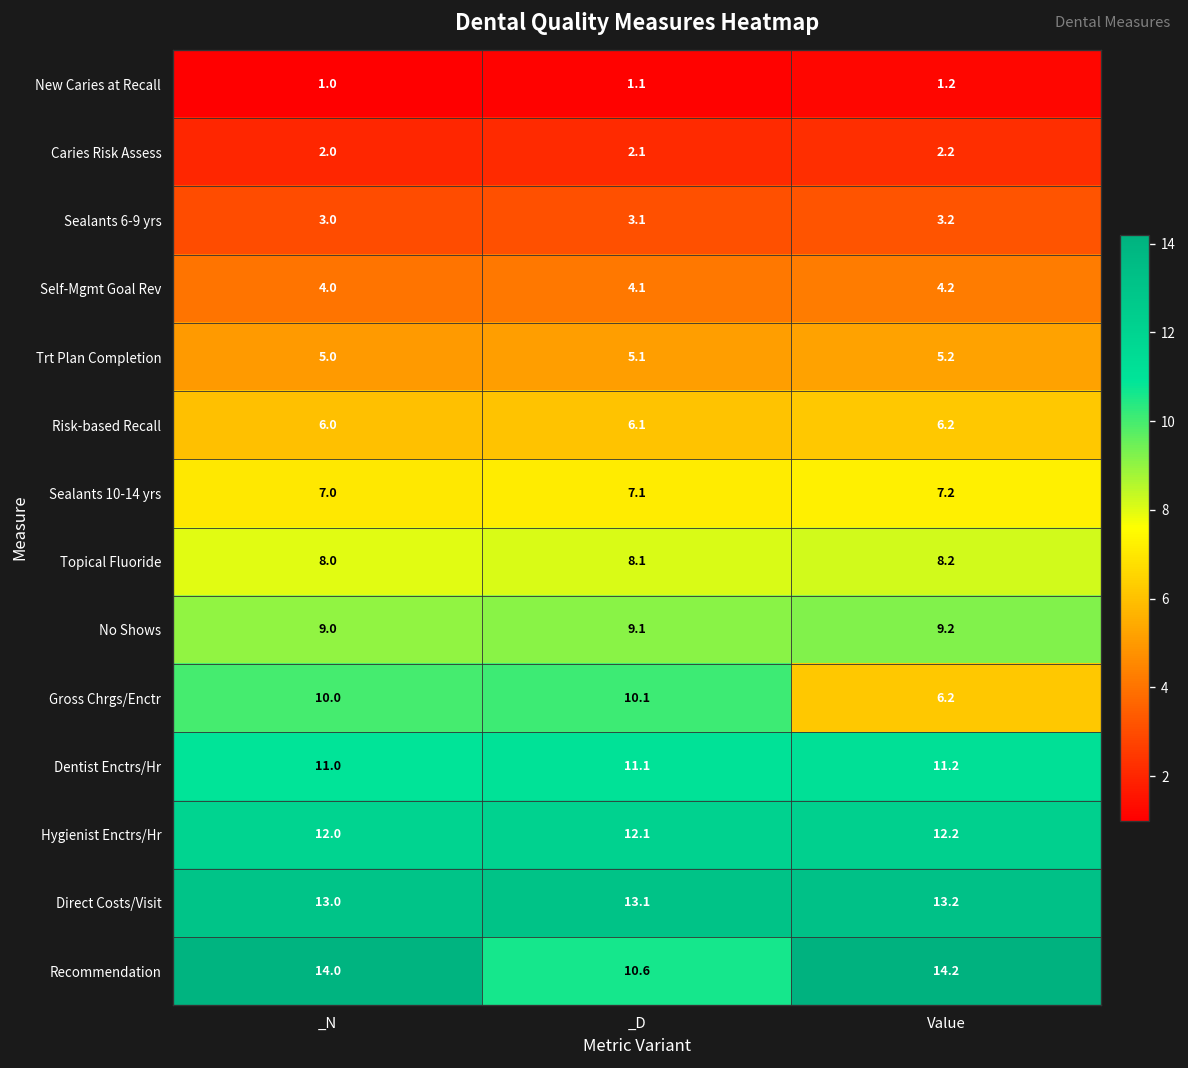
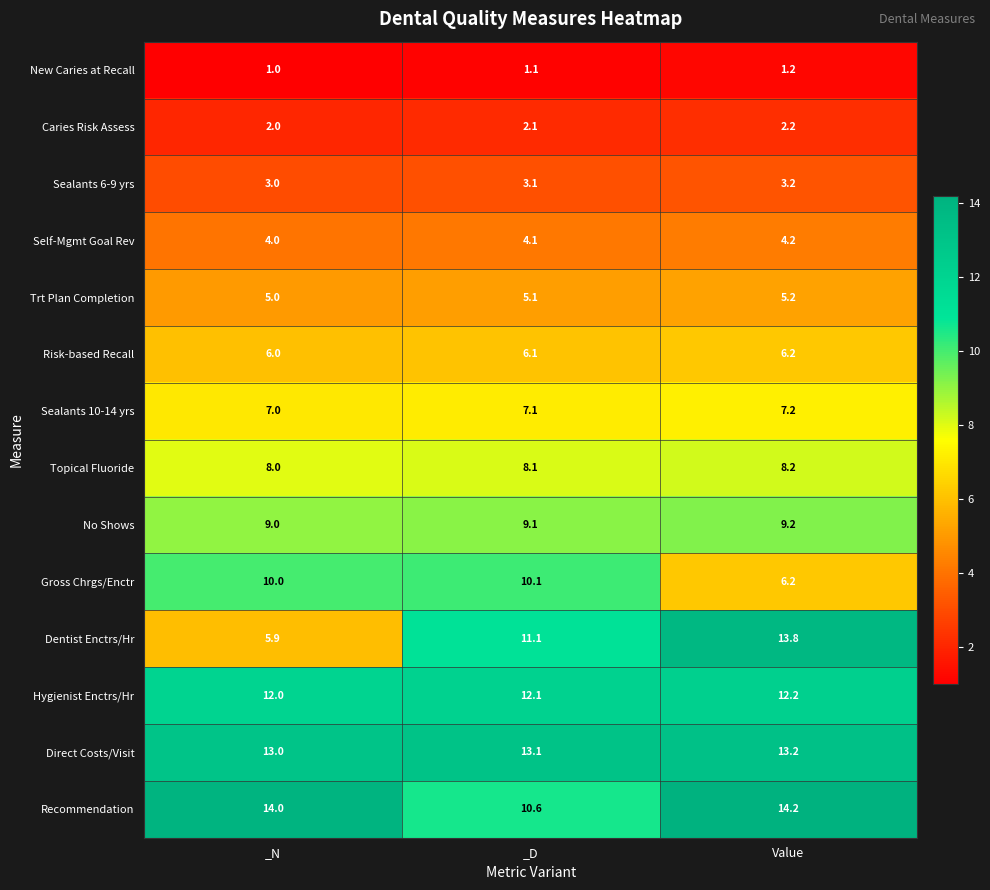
  {
    "New Caries at Recall": {
      "_N": 1.0,
      "_D": 1.1,
      "Value": 1.2
    },
    "Caries Risk Assess": {
      "_N": 2.0,
      "_D": 2.1,
      "Value": 2.2
    },
    "Sealants 6-9 yrs": {
      "_N": 3.0,
      "_D": 3.1,
      "Value": 3.2
    },
    "Self-Mgmt Goal Rev": {
      "_N": 4.0,
      "_D": 4.1,
      "Value": 4.2
    },
    "Trt Plan Completion": {
      "_N": 5.0,
      "_D": 5.1,
      "Value": 5.2
    },
    "Risk-based Recall": {
      "_N": 6.0,
      "_D": 6.1,
      "Value": 6.2
    },
    "Sealants 10-14 yrs": {
      "_N": 7.0,
      "_D": 7.1,
      "Value": 7.2
    },
    "Topical Fluoride": {
      "_N": 8.0,
      "_D": 8.1,
      "Value": 8.2
    },
    "No Shows": {
      "_N": 9.0,
      "_D": 9.1,
      "Value": 9.2
    },
    "Gross Chrgs/Enctr": {
      "_N": 10.0,
      "_D": 10.1,
      "Value": 6.2
    },
    "Dentist Enctrs/Hr": {
-     "_N": 11.0,
+     "_N": 5.9,
      "_D": 11.1,
-     "Value": 11.2
+     "Value": 13.8
    },
    "Hygienist Enctrs/Hr": {
      "_N": 12.0,
      "_D": 12.1,
      "Value": 12.2
    },
    "Direct Costs/Visit": {
      "_N": 13.0,
      "_D": 13.1,
      "Value": 13.2
    },
    "Recommendation": {
      "_N": 14.0,
      "_D": 10.6,
      "Value": 14.2
    }
  }
